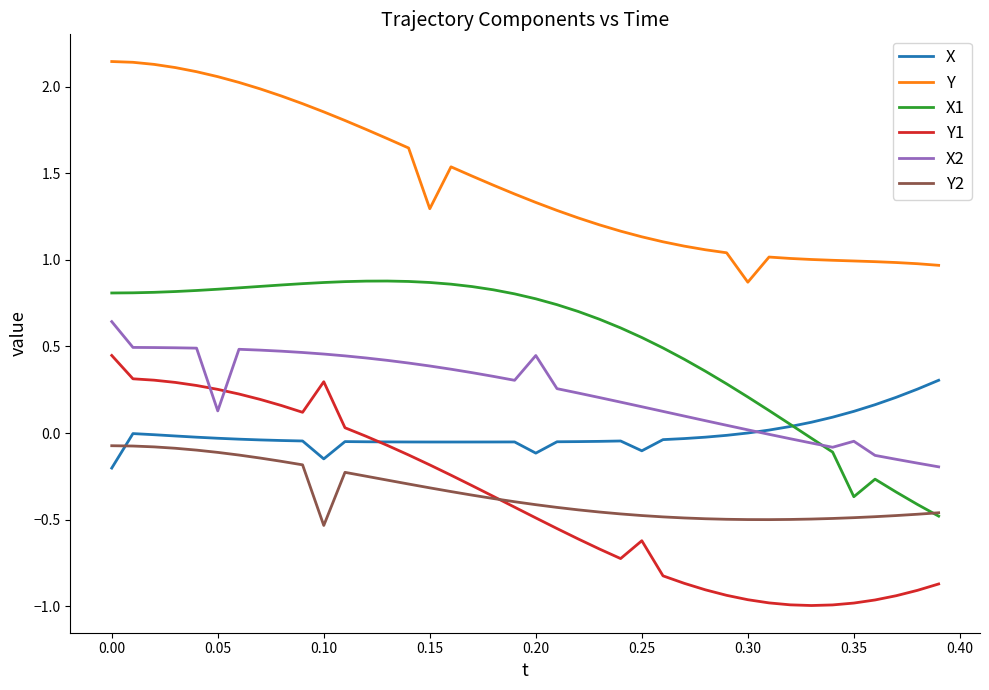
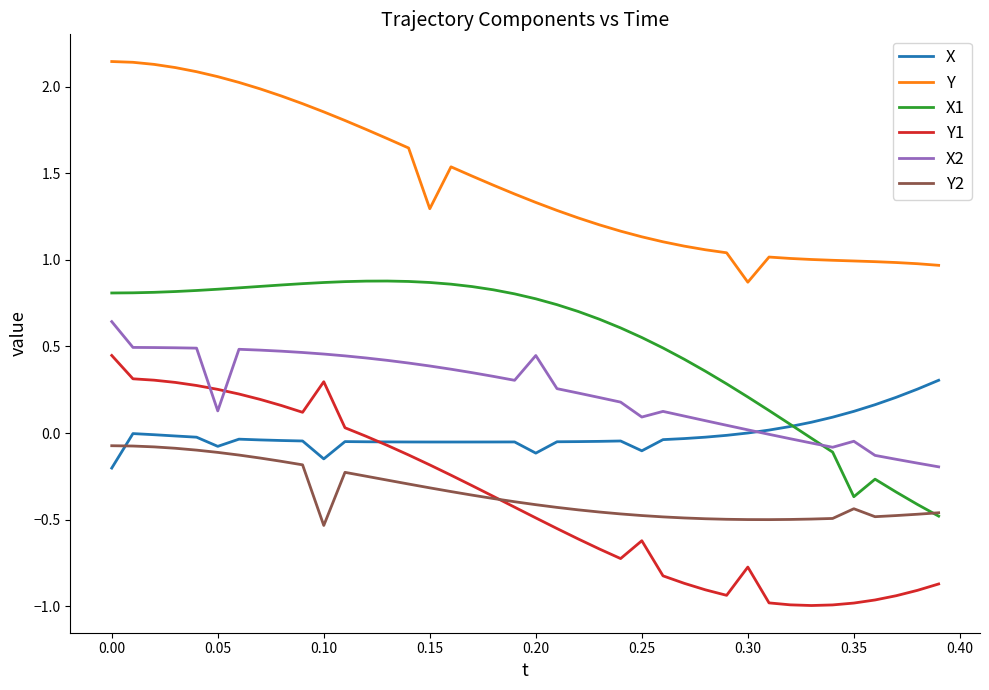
  {
    "X": {
      "0.00": -0.20,
-     "0.05": -0.03,
+     "0.05": -0.08,
      "0.10": -0.15,
      "0.15": -0.05,
      "0.20": -0.12,
      "0.25": -0.10,
      "0.30": 0.00,
      "0.35": 0.13
    },
    "Y": {
      "0.00": 2.14,
      "0.05": 2.06,
      "0.10": 1.85,
      "0.15": 1.30,
      "0.20": 1.33,
      "0.25": 1.13,
      "0.30": 0.87,
      "0.35": 0.99
    },
    "X1": {
      "0.00": 0.81,
      "0.05": 0.83,
      "0.10": 0.87,
      "0.15": 0.87,
      "0.20": 0.77,
      "0.25": 0.55,
      "0.30": 0.21,
      "0.35": -0.37
    },
    "Y1": {
      "0.00": 0.45,
      "0.05": 0.25,
      "0.10": 0.30,
      "0.15": -0.18,
      "0.20": -0.49,
      "0.25": -0.62,
-     "0.30": -0.96,
+     "0.30": -0.77,
      "0.35": -0.98
    },
    "X2": {
      "0.00": 0.64,
      "0.05": 0.13,
      "0.10": 0.46,
      "0.15": 0.39,
      "0.20": 0.45,
-     "0.25": 0.15,
+     "0.25": 0.09,
      "0.30": 0.02,
      "0.35": -0.05
    },
    "Y2": {
      "0.00": -0.07,
      "0.05": -0.11,
      "0.10": -0.53,
      "0.15": -0.32,
      "0.20": -0.41,
      "0.25": -0.48,
      "0.30": -0.50,
-     "0.35": -0.49
+     "0.35": -0.44
    }
  }
